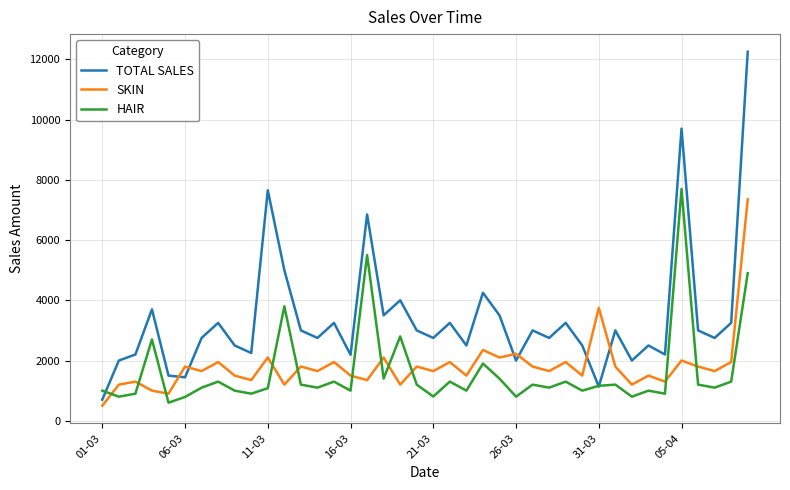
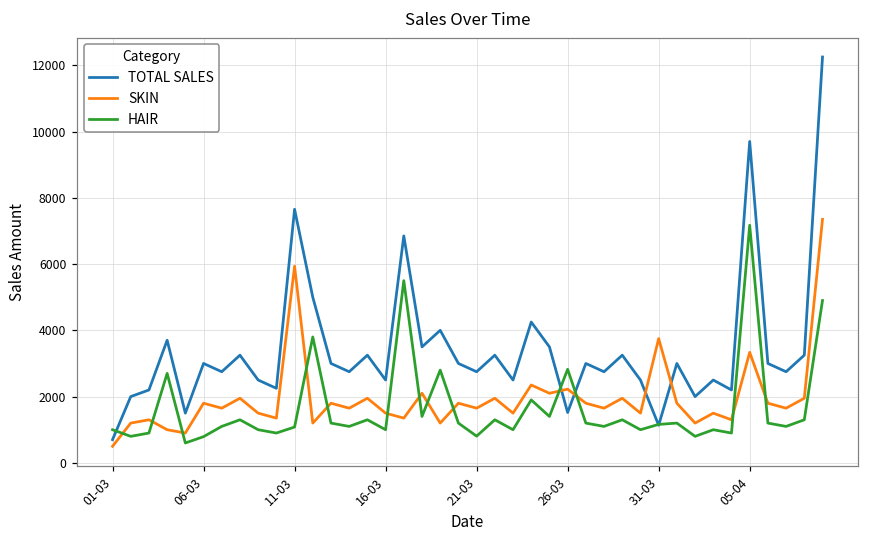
  {
    "TOTAL SALES": {
      "01-03": 700,
-     "06-03": 1400,
+     "06-03": 3000,
      "11-03": 7700,
-     "16-03": 2200,
+     "16-03": 2500,
      "21-03": 2800,
-     "26-03": 2000,
+     "26-03": 1500,
      "05-04": 9700
    },
    "SKIN": {
      "01-03": 500,
      "06-03": 1800,
-     "11-03": 2100,
+     "11-03": 5900,
      "16-03": 1500,
      "21-03": 1700,
      "26-03": 2200,
      "31-03": 3800,
-     "05-04": 2000
+     "05-04": 3300
    },
    "HAIR": {
      "01-03": 1000,
      "06-03": 800,
      "11-03": 1100,
      "16-03": 1000,
      "21-03": 800,
-     "26-03": 800,
-     "05-04": 7700
+     "26-03": 2800,
+     "05-04": 7200
    }
  }
